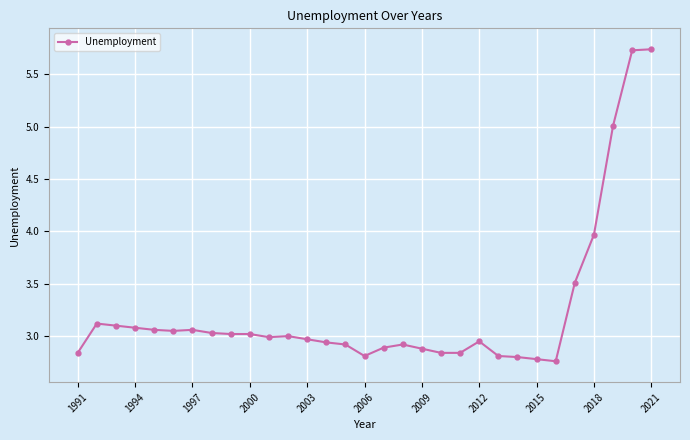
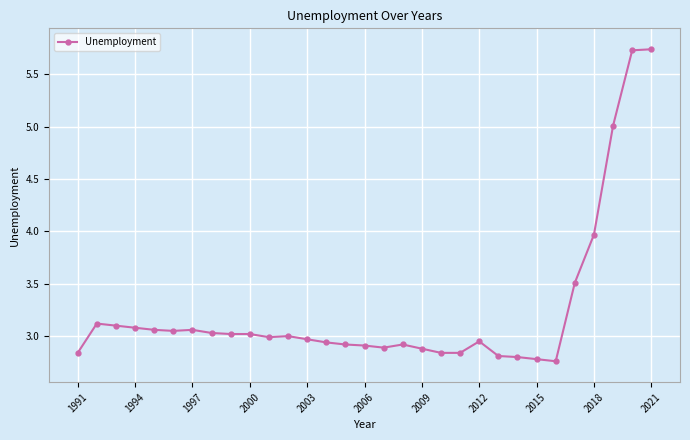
  {
    "1991": 2.84,
    "1994": 3.08,
    "1997": 3.06,
    "2000": 3.02,
    "2003": 2.97,
-   "2006": 2.81,
+   "2006": 2.91,
    "2009": 2.88,
    "2012": 2.95,
    "2015": 2.78,
    "2018": 3.97,
    "2021": 5.74
  }
